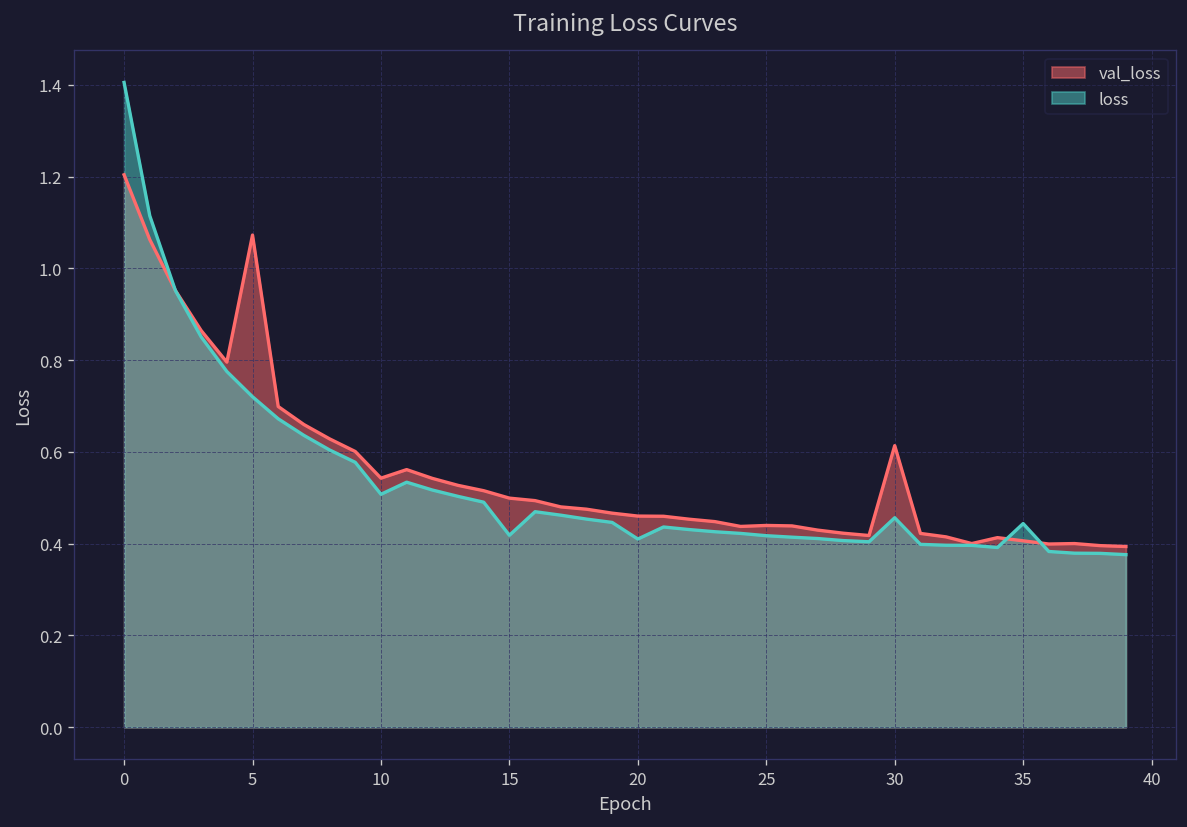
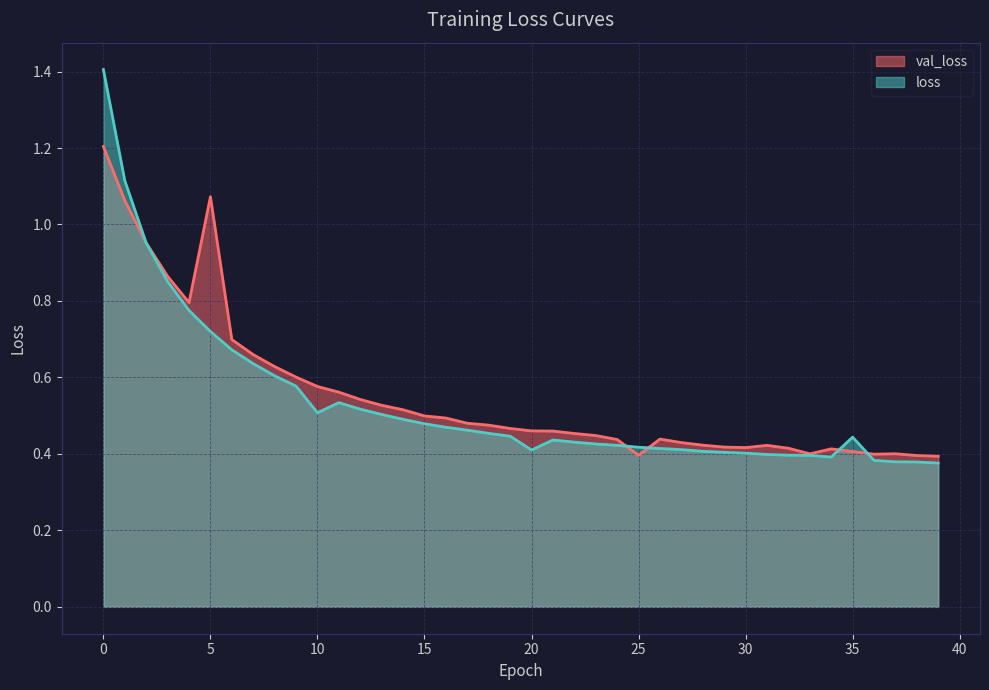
  {
    "val_loss": {
      "0": 1.20,
      "5": 1.07,
-     "10": 0.54,
+     "10": 0.58,
      "15": 0.50,
      "20": 0.46,
-     "25": 0.44,
-     "30": 0.61,
+     "25": 0.40,
+     "30": 0.42,
      "35": 0.41
    },
    "loss": {
      "0": 1.41,
      "5": 0.72,
      "10": 0.51,
-     "15": 0.42,
+     "15": 0.48,
      "20": 0.41,
      "25": 0.42,
-     "30": 0.46,
+     "30": 0.40,
      "35": 0.44
    }
  }
